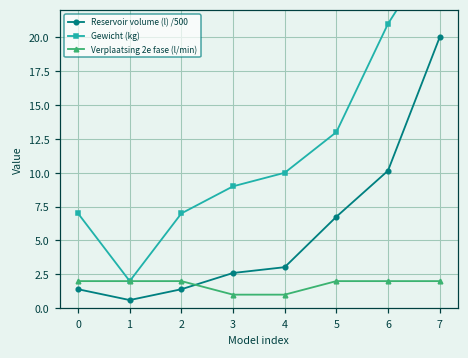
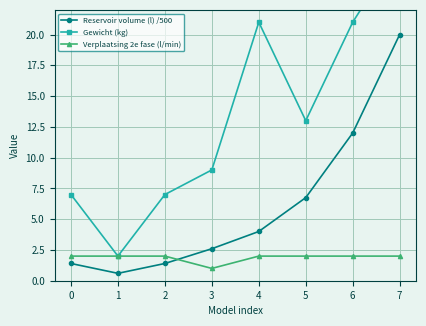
  {
    "Reservoir volume (l) /500": {
      "0": 1.4,
      "1": 0.6,
      "2": 1.4,
      "3": 2.6,
-     "4": 3.0,
+     "4": 4.0,
      "5": 6.8,
-     "6": 10.2,
+     "6": 12.0,
      "7": 20.0
    },
    "Gewicht (kg)": {
      "0": 7,
      "2": 7,
      "3": 9,
-     "4": 10,
+     "4": 21,
      "5": 13,
      "6": 21
    },
    "Verplaatsing 2e fase (l/min)": {
      "0": 2,
      "2": 2,
      "3": 1,
-     "4": 1,
+     "4": 2,
      "5": 2,
      "6": 2,
      "7": 2
    }
  }
